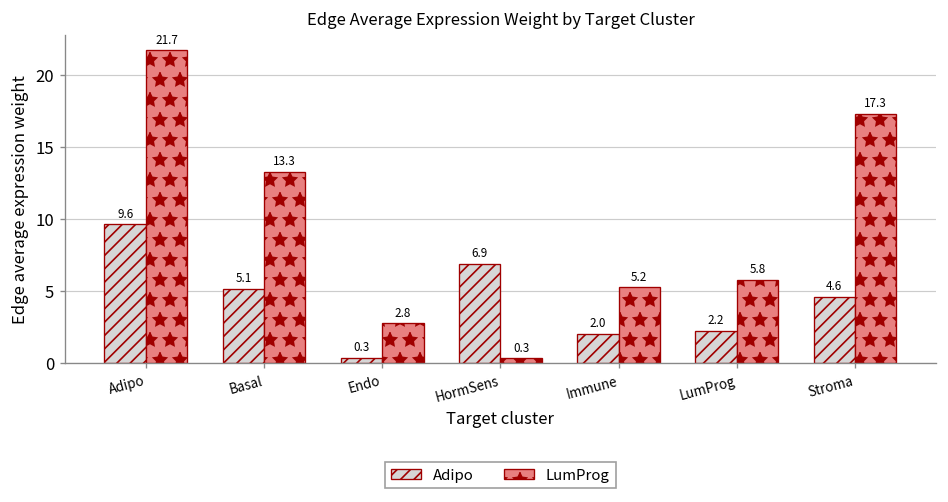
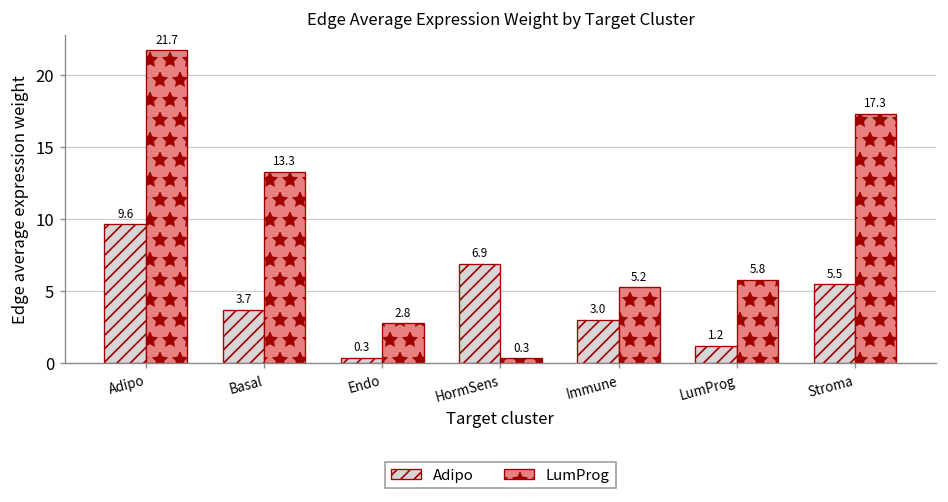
  {
    "Adipo": {
      "Adipo": 9.6,
-     "Basal": 5.1,
+     "Basal": 3.7,
      "Endo": 0.3,
      "HormSens": 6.9,
-     "Immune": 2.0,
-     "LumProg": 2.2,
-     "Stroma": 4.6
+     "Immune": 3.0,
+     "LumProg": 1.2,
+     "Stroma": 5.5
    },
    "LumProg": {
      "Adipo": 21.7,
      "Basal": 13.3,
      "Endo": 2.8,
      "HormSens": 0.3,
      "Immune": 5.2,
      "LumProg": 5.8,
      "Stroma": 17.3
    }
  }
